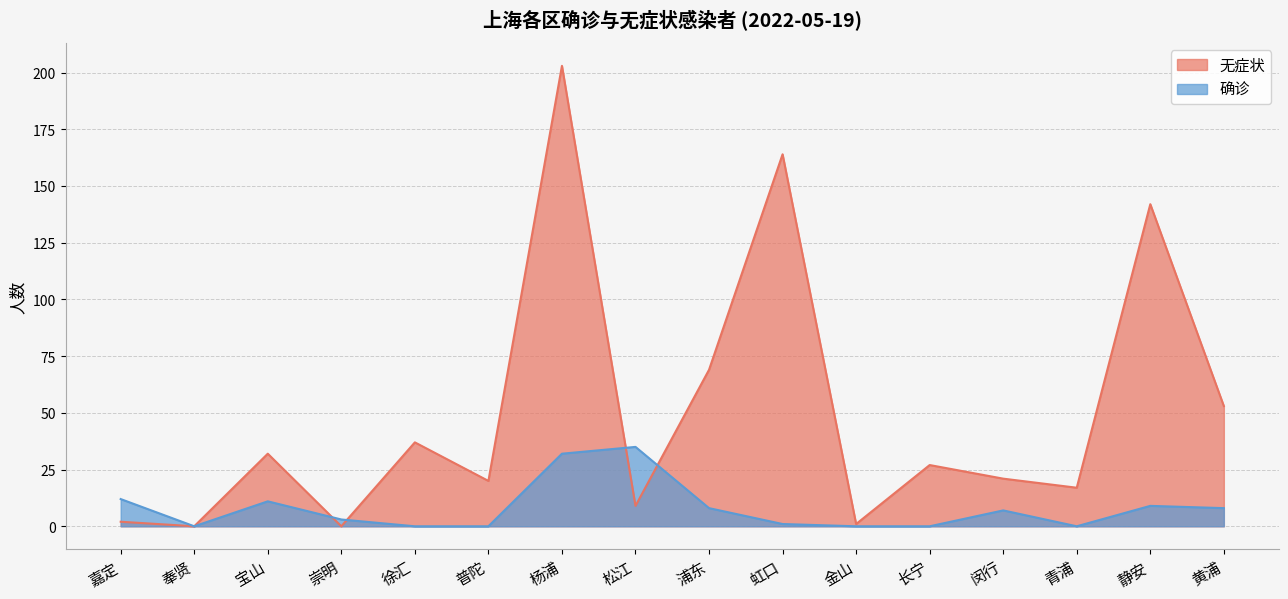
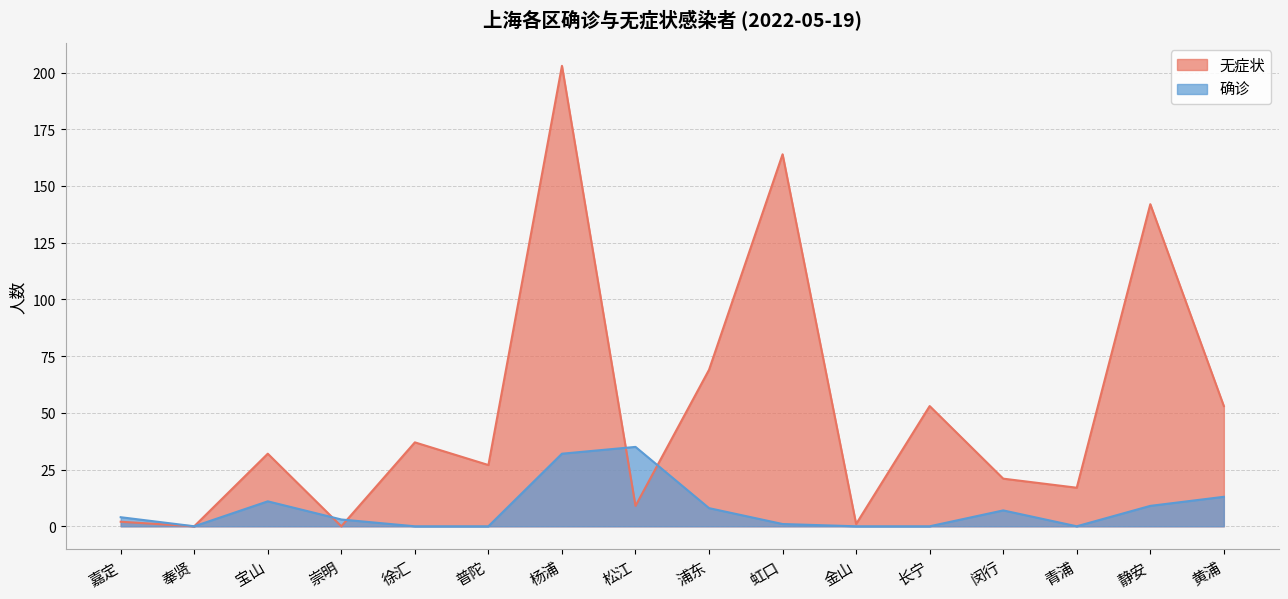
  {
    "无症状": {
      "嘉定": 2,
      "宝山": 32,
      "崇明": 0,
      "徐汇": 37,
-     "普陀": 20,
+     "普陀": 27,
      "杨浦": 203,
      "松江": 9,
      "浦东": 69,
      "虹口": 164,
-     "长宁": 27,
+     "长宁": 53,
      "闵行": 21,
      "青浦": 17,
      "静安": 142,
      "黄浦": 53
    },
    "确诊": {
-     "嘉定": 12,
+     "嘉定": 4,
      "宝山": 11,
      "崇明": 3,
      "徐汇": 0,
      "普陀": 0,
      "杨浦": 32,
      "松江": 35,
      "浦东": 8,
      "虹口": 1,
      "长宁": 0,
      "闵行": 7,
      "青浦": 0,
      "静安": 9,
-     "黄浦": 8
+     "黄浦": 13
    }
  }
